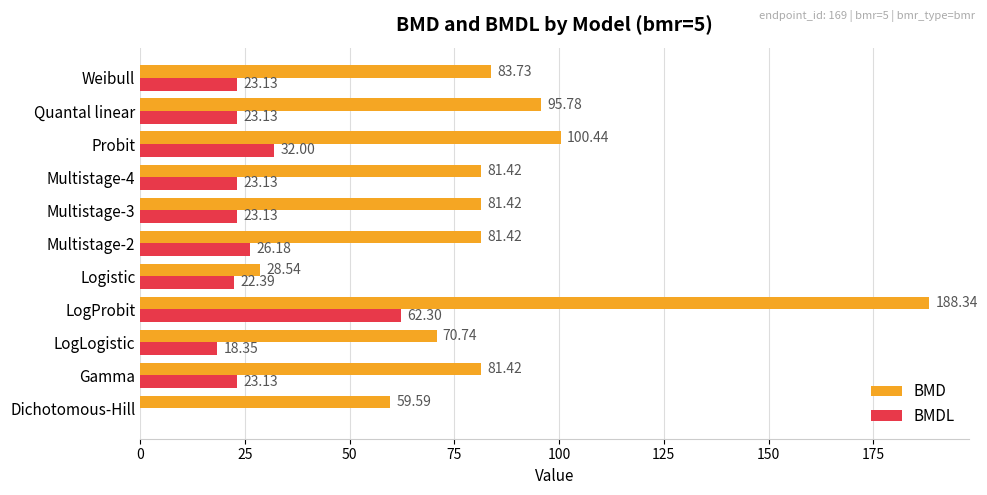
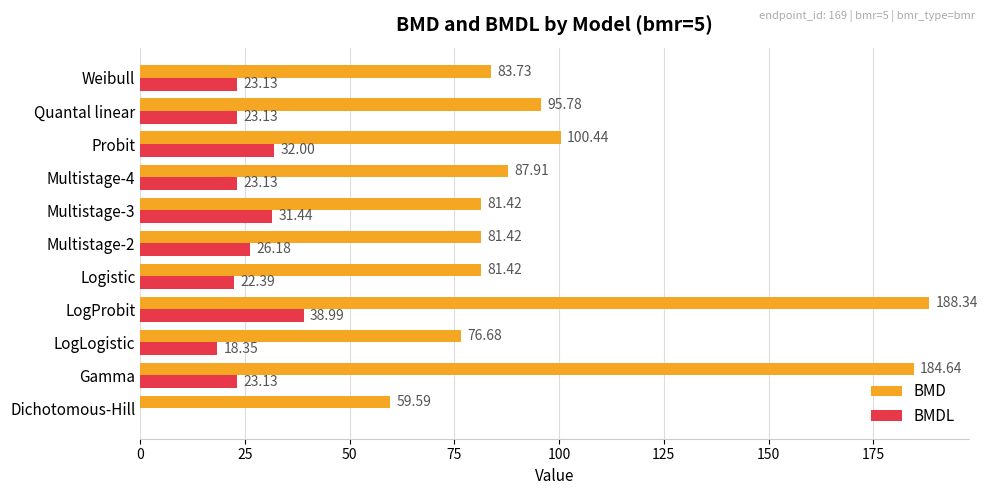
  {
    "BMD": {
      "Weibull": 83.73,
      "Quantal linear": 95.78,
      "Probit": 100.44,
-     "Multistage-4": 81.42,
+     "Multistage-4": 87.91,
      "Multistage-3": 81.42,
      "Multistage-2": 81.42,
-     "Logistic": 28.54,
+     "Logistic": 81.42,
      "LogProbit": 188.34,
-     "LogLogistic": 70.74,
-     "Gamma": 81.42,
+     "LogLogistic": 76.68,
+     "Gamma": 184.64,
      "Dichotomous-Hill": 59.59
    },
    "BMDL": {
      "Weibull": 23.13,
      "Quantal linear": 23.13,
      "Probit": 32.00,
      "Multistage-4": 23.13,
-     "Multistage-3": 23.13,
+     "Multistage-3": 31.44,
      "Multistage-2": 26.18,
      "Logistic": 22.39,
-     "LogProbit": 62.30,
+     "LogProbit": 38.99,
      "LogLogistic": 18.35,
      "Gamma": 23.13
    }
  }
